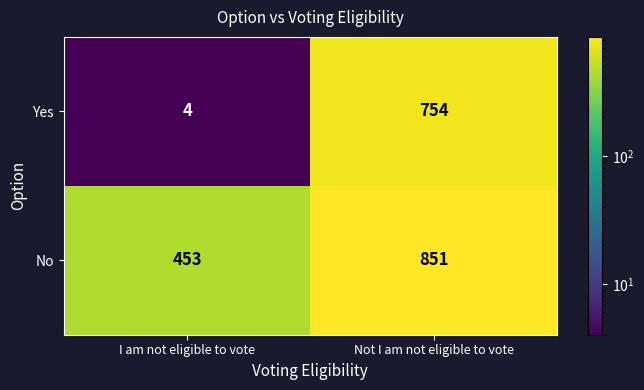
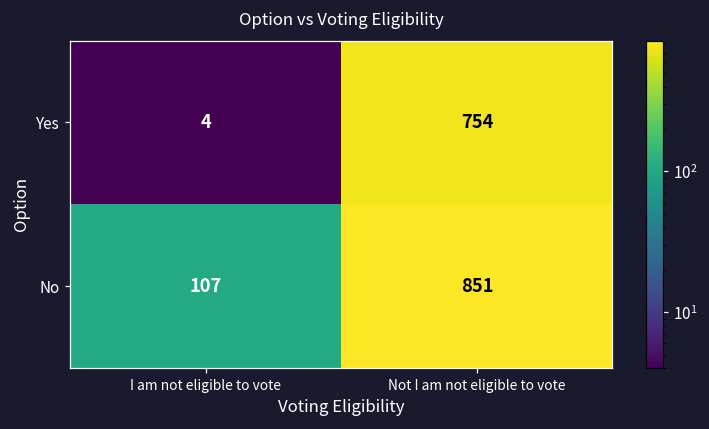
  {
    "Yes": {
      "I am not eligible to vote": 4,
      "Not I am not eligible to vote": 754
    },
    "No": {
-     "I am not eligible to vote": 453,
+     "I am not eligible to vote": 107,
      "Not I am not eligible to vote": 851
    }
  }
